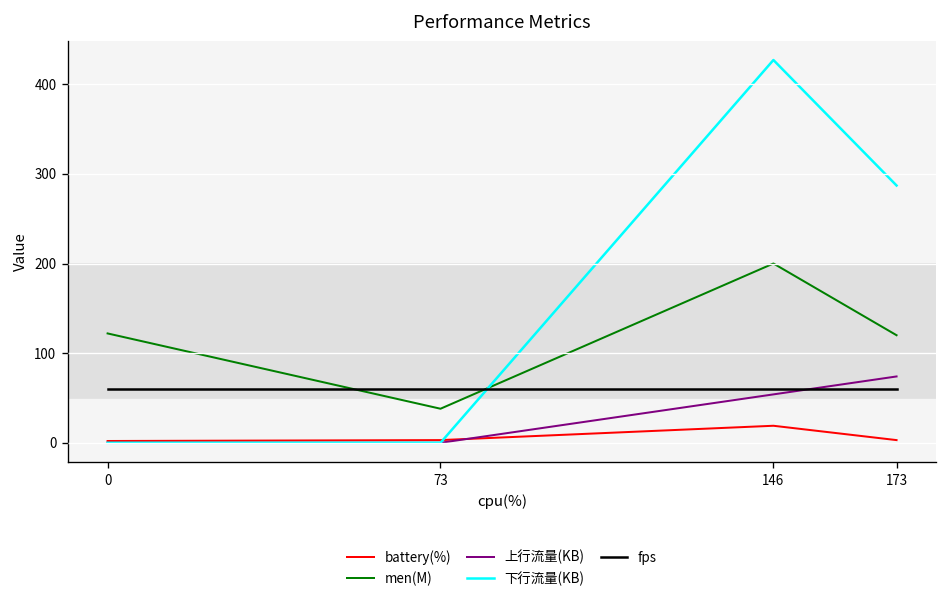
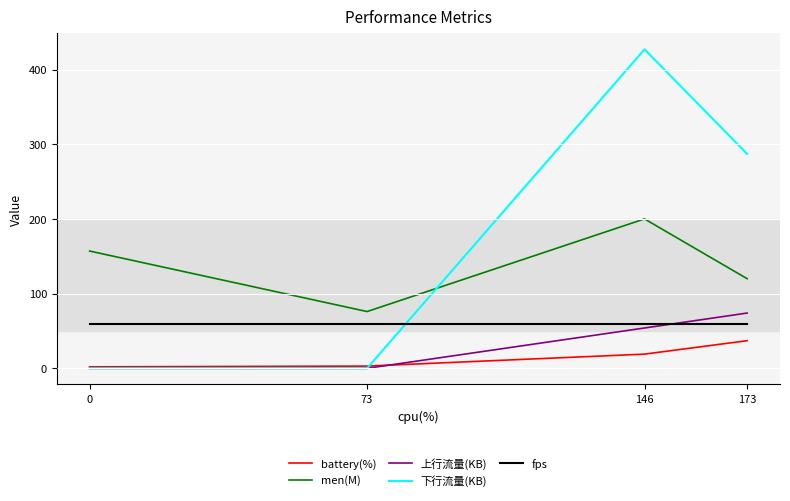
  {
    "battery(%)": {
      "146": 20,
-     "173": 0
+     "173": 40
    },
    "men(M)": {
-     "0": 120,
-     "73": 40,
+     "0": 160,
+     "73": 80,
      "146": 200,
      "173": 120
    },
    "上行流量(KB)": {
      "146": 50,
      "173": 70
    },
    "下行流量(KB)": {
      "146": 430,
      "173": 290
    },
    "fps": {
      "0": 60,
      "73": 60,
      "146": 60,
      "173": 60
    }
  }
